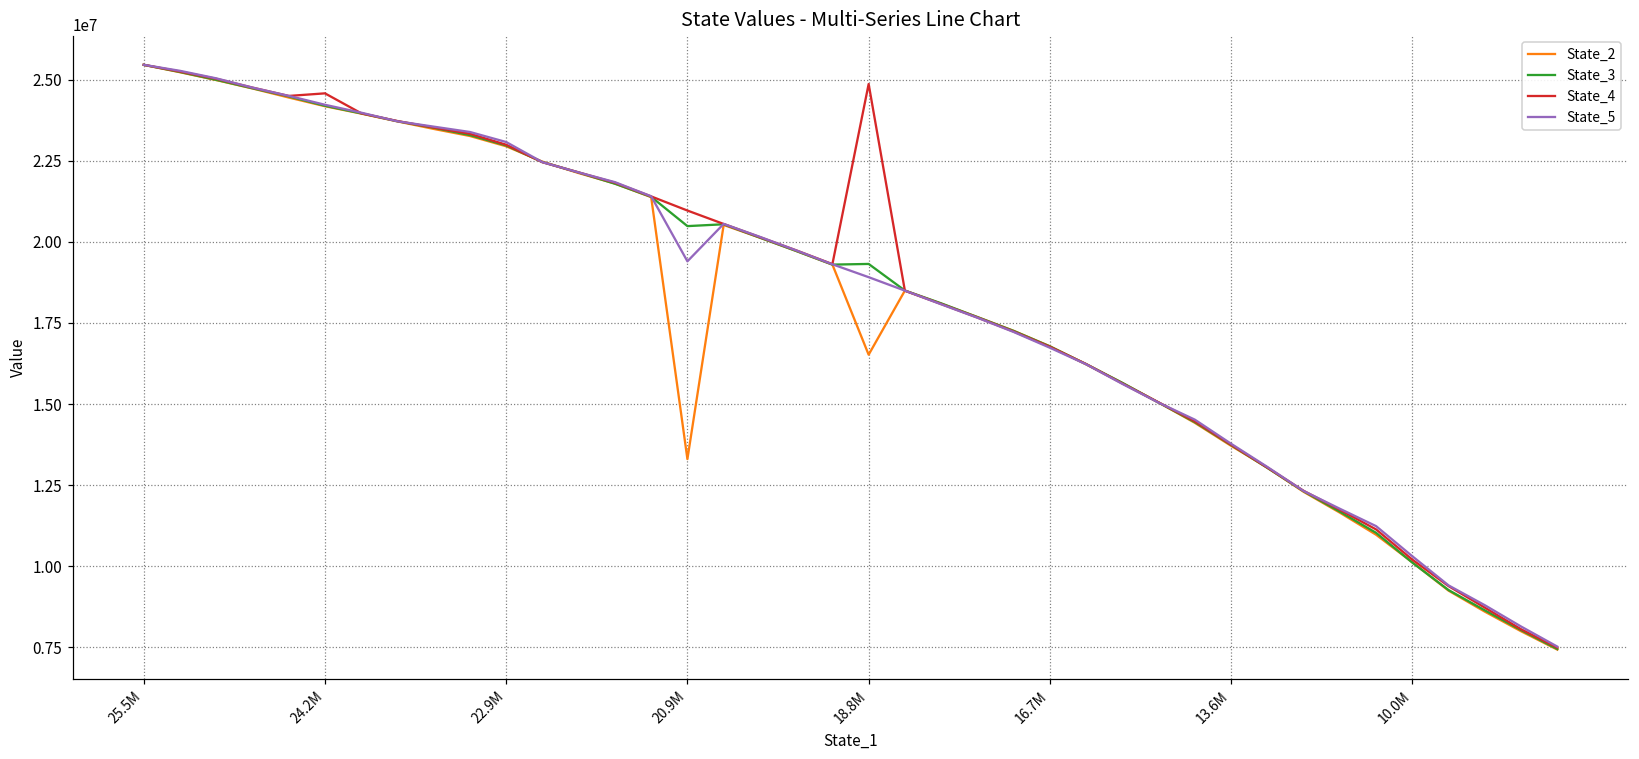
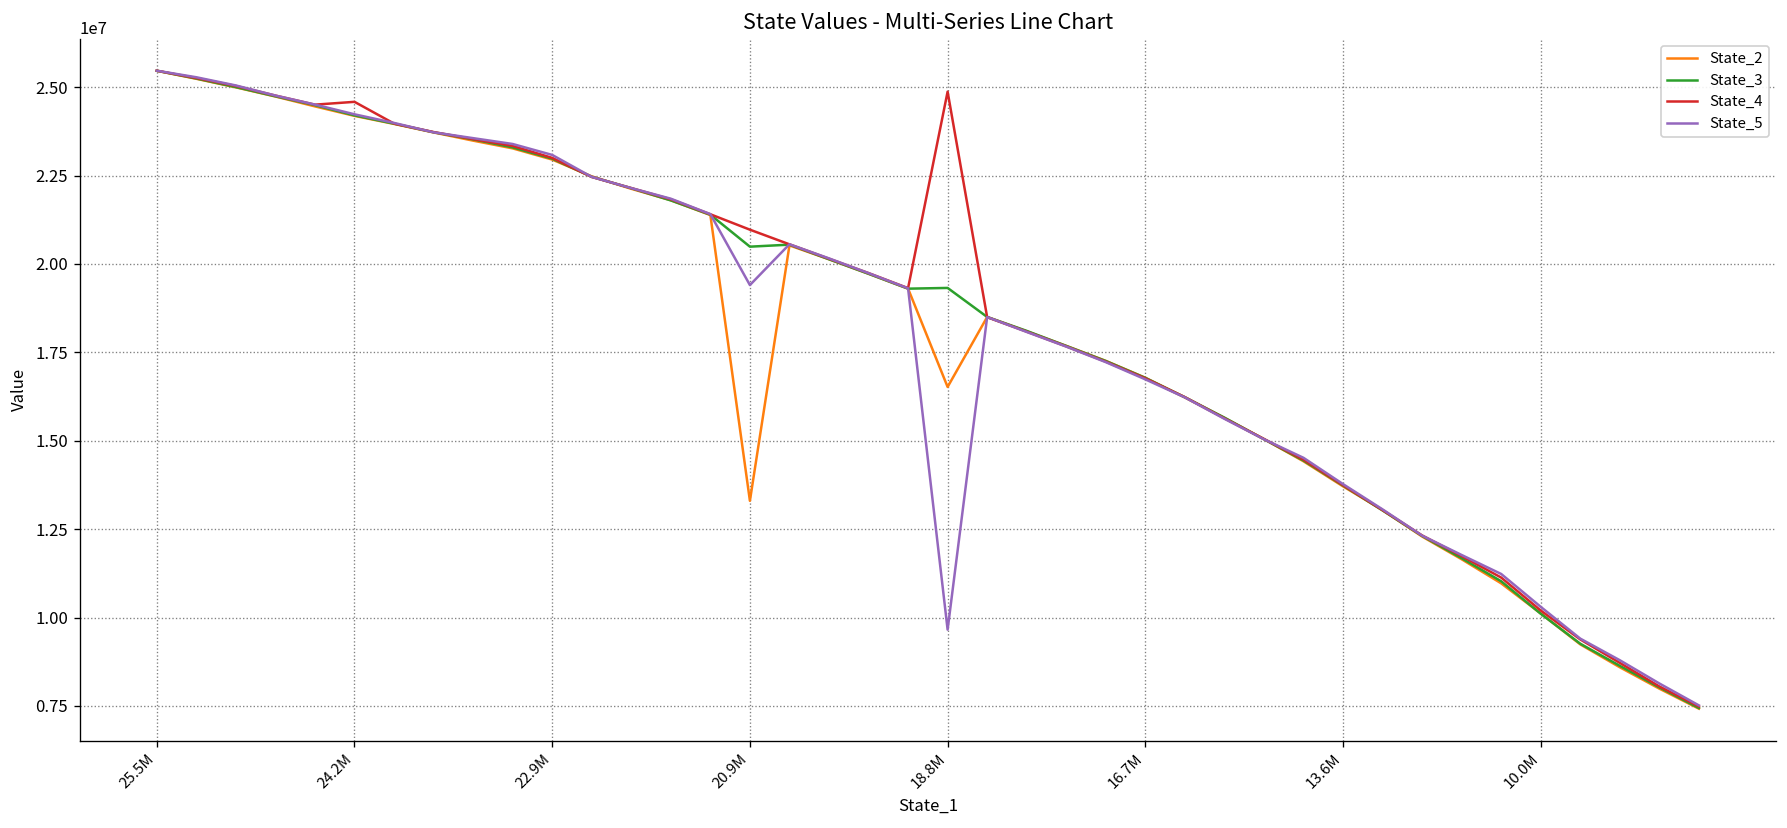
  {
    "State_2": {
      "20.9M": 13300000,
      "18.8M": 16500000
    },
    "State_3": {
      "20.9M": 20500000,
      "18.8M": 19300000
    },
    "State_4": {
      "24.2M": 24600000,
      "20.9M": 21000000,
      "18.8M": 24900000
    },
    "State_5": {
      "20.9M": 19400000,
-     "18.8M": 18900000,
+     "18.8M": 9700000,
      "10.0M": 10300000
    }
  }
